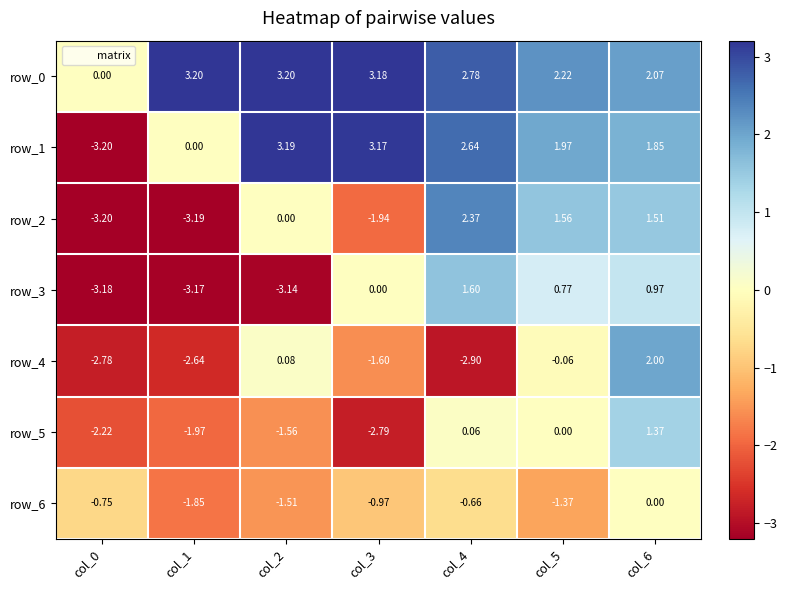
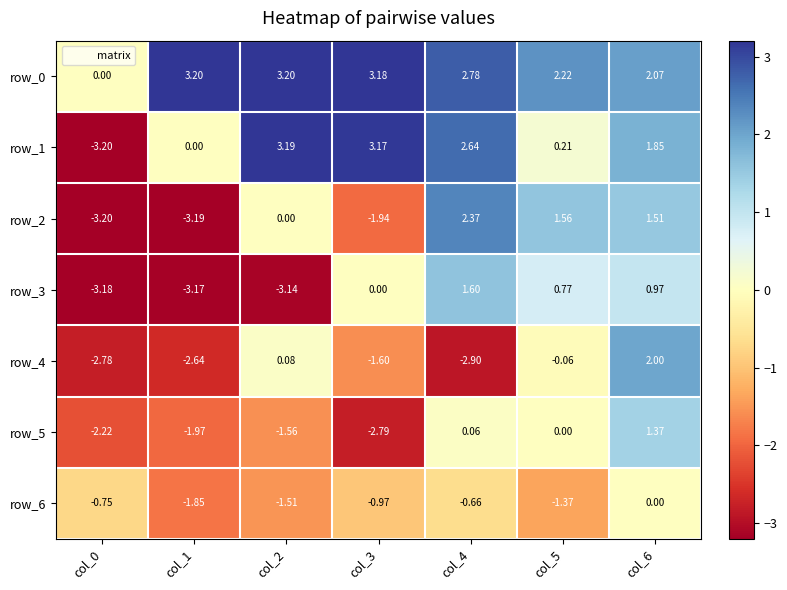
  {
    "row_0": {
      "col_0": 0.00,
      "col_1": 3.20,
      "col_2": 3.20,
      "col_3": 3.18,
      "col_4": 2.78,
      "col_5": 2.22,
      "col_6": 2.07
    },
    "row_1": {
      "col_0": -3.20,
      "col_1": 0.00,
      "col_2": 3.19,
      "col_3": 3.17,
      "col_4": 2.64,
-     "col_5": 1.97,
+     "col_5": 0.21,
      "col_6": 1.85
    },
    "row_2": {
      "col_0": -3.20,
      "col_1": -3.19,
      "col_2": 0.00,
      "col_3": -1.94,
      "col_4": 2.37,
      "col_5": 1.56,
      "col_6": 1.51
    },
    "row_3": {
      "col_0": -3.18,
      "col_1": -3.17,
      "col_2": -3.14,
      "col_3": 0.00,
      "col_4": 1.60,
      "col_5": 0.77,
      "col_6": 0.97
    },
    "row_4": {
      "col_0": -2.78,
      "col_1": -2.64,
      "col_2": 0.08,
      "col_3": -1.60,
      "col_4": -2.90,
      "col_5": -0.06,
      "col_6": 2.00
    },
    "row_5": {
      "col_0": -2.22,
      "col_1": -1.97,
      "col_2": -1.56,
      "col_3": -2.79,
      "col_4": 0.06,
      "col_5": 0.00,
      "col_6": 1.37
    },
    "row_6": {
      "col_0": -0.75,
      "col_1": -1.85,
      "col_2": -1.51,
      "col_3": -0.97,
      "col_4": -0.66,
      "col_5": -1.37,
      "col_6": 0.00
    }
  }
